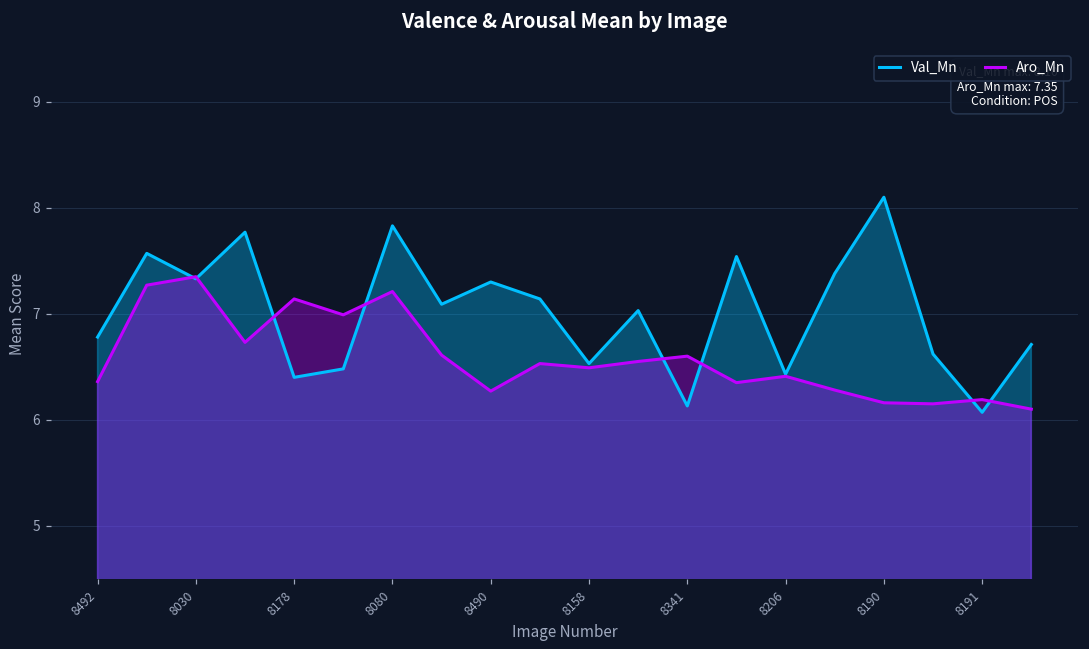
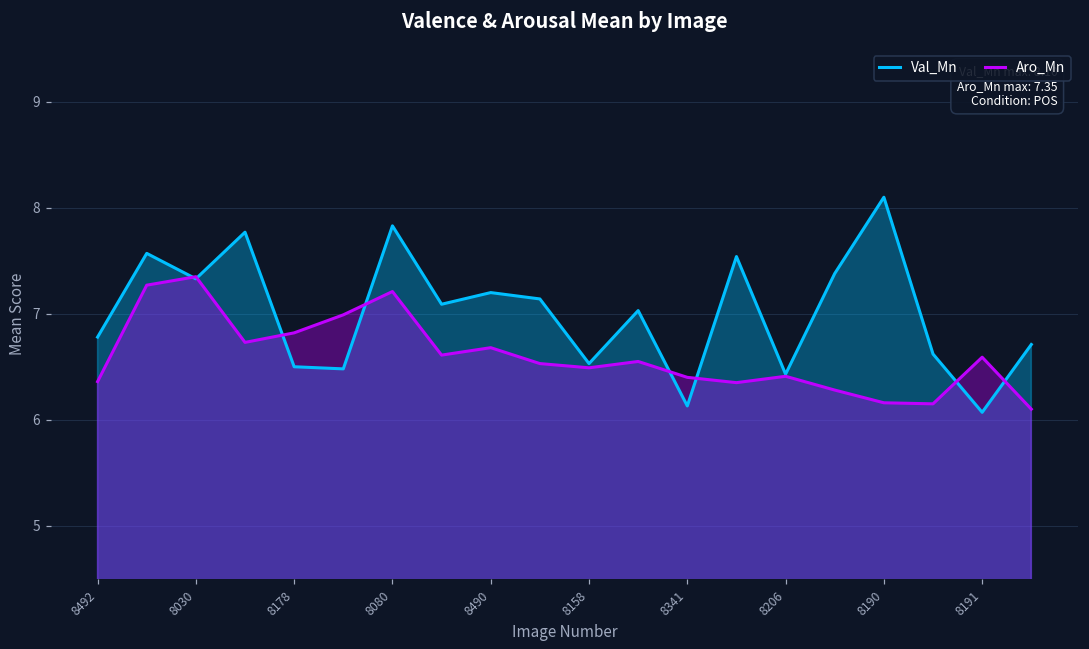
  {
    "Val_Mn": {
      "8492": 6.8,
-     "8178": 6.4,
+     "8178": 6.5,
      "8080": 7.8,
-     "8490": 7.3,
+     "8490": 7.2,
      "8158": 6.5,
      "8341": 6.1,
      "8190": 8.1,
      "8191": 6.1
    },
    "Aro_Mn": {
      "8492": 6.4,
-     "8178": 7.1,
+     "8178": 6.8,
      "8080": 7.2,
-     "8490": 6.3,
+     "8490": 6.7,
      "8158": 6.5,
-     "8341": 6.6,
+     "8341": 6.4,
      "8190": 6.2,
-     "8191": 6.2
+     "8191": 6.6
    }
  }
